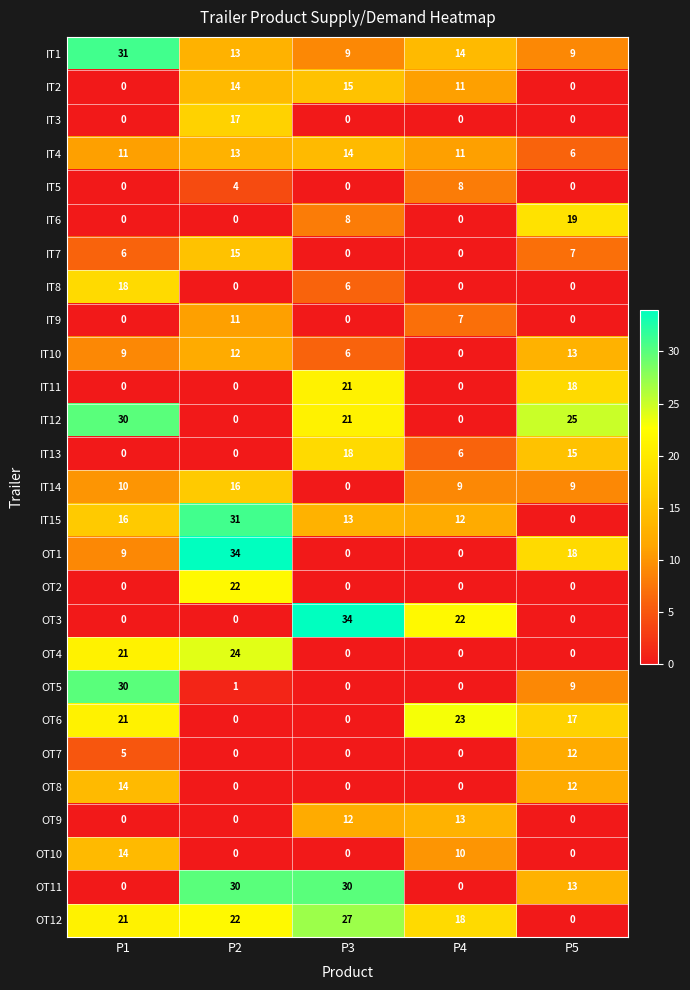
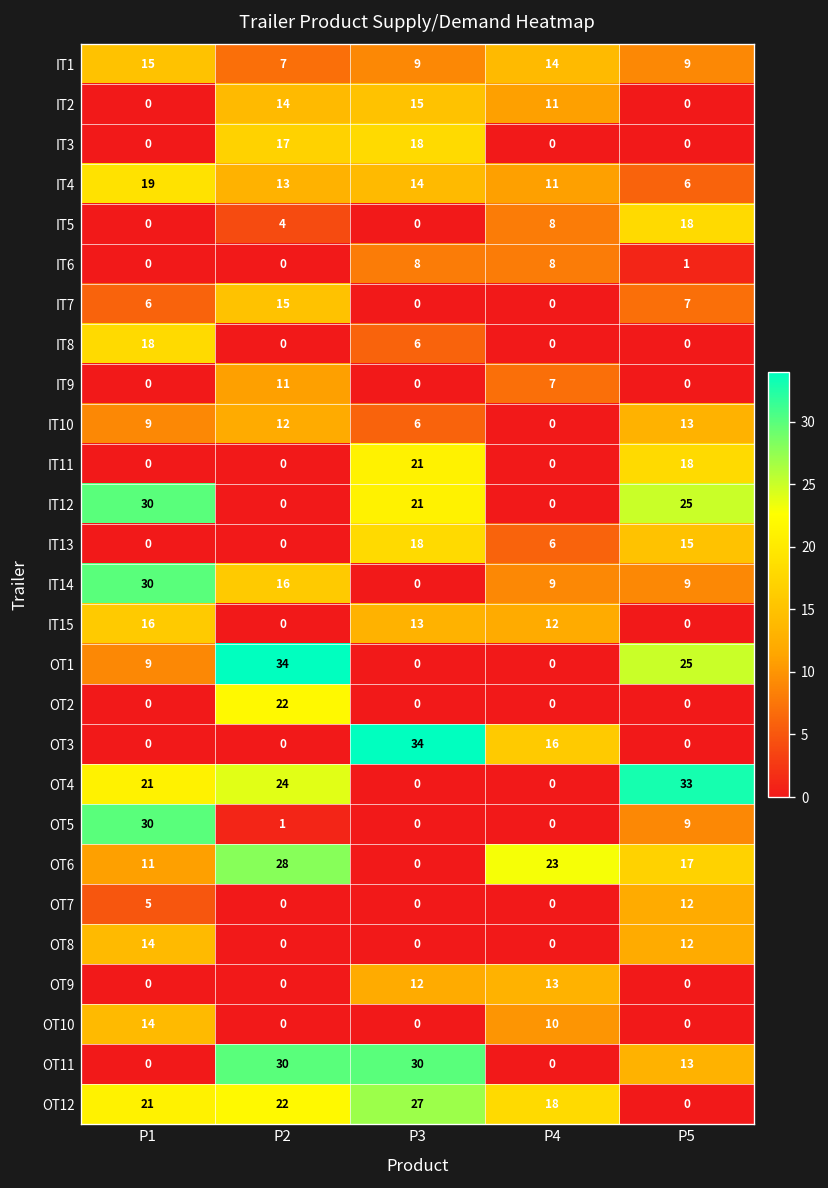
  {
    "IT1": {
-     "P1": 31,
-     "P2": 13,
+     "P1": 15,
+     "P2": 7,
      "P3": 9,
      "P4": 14,
      "P5": 9
    },
    "IT2": {
      "P1": 0,
      "P2": 14,
      "P3": 15,
      "P4": 11,
      "P5": 0
    },
    "IT3": {
      "P1": 0,
      "P2": 17,
-     "P3": 0,
+     "P3": 18,
      "P4": 0,
      "P5": 0
    },
    "IT4": {
-     "P1": 11,
+     "P1": 19,
      "P2": 13,
      "P3": 14,
      "P4": 11,
      "P5": 6
    },
    "IT5": {
      "P1": 0,
      "P2": 4,
      "P3": 0,
      "P4": 8,
-     "P5": 0
+     "P5": 18
    },
    "IT6": {
      "P1": 0,
      "P2": 0,
      "P3": 8,
-     "P4": 0,
-     "P5": 19
+     "P4": 8,
+     "P5": 1
    },
    "IT7": {
      "P1": 6,
      "P2": 15,
      "P3": 0,
      "P4": 0,
      "P5": 7
    },
    "IT8": {
      "P1": 18,
      "P2": 0,
      "P3": 6,
      "P4": 0,
      "P5": 0
    },
    "IT9": {
      "P1": 0,
      "P2": 11,
      "P3": 0,
      "P4": 7,
      "P5": 0
    },
    "IT10": {
      "P1": 9,
      "P2": 12,
      "P3": 6,
      "P4": 0,
      "P5": 13
    },
    "IT11": {
      "P1": 0,
      "P2": 0,
      "P3": 21,
      "P4": 0,
      "P5": 18
    },
    "IT12": {
      "P1": 30,
      "P2": 0,
      "P3": 21,
      "P4": 0,
      "P5": 25
    },
    "IT13": {
      "P1": 0,
      "P2": 0,
      "P3": 18,
      "P4": 6,
      "P5": 15
    },
    "IT14": {
-     "P1": 10,
+     "P1": 30,
      "P2": 16,
      "P3": 0,
      "P4": 9,
      "P5": 9
    },
    "IT15": {
      "P1": 16,
-     "P2": 31,
+     "P2": 0,
      "P3": 13,
      "P4": 12,
      "P5": 0
    },
    "OT1": {
      "P1": 9,
      "P2": 34,
      "P3": 0,
      "P4": 0,
-     "P5": 18
+     "P5": 25
    },
    "OT2": {
      "P1": 0,
      "P2": 22,
      "P3": 0,
      "P4": 0,
      "P5": 0
    },
    "OT3": {
      "P1": 0,
      "P2": 0,
      "P3": 34,
-     "P4": 22,
+     "P4": 16,
      "P5": 0
    },
    "OT4": {
      "P1": 21,
      "P2": 24,
      "P3": 0,
      "P4": 0,
-     "P5": 0
+     "P5": 33
    },
    "OT5": {
      "P1": 30,
      "P2": 1,
      "P3": 0,
      "P4": 0,
      "P5": 9
    },
    "OT6": {
-     "P1": 21,
-     "P2": 0,
+     "P1": 11,
+     "P2": 28,
      "P3": 0,
      "P4": 23,
      "P5": 17
    },
    "OT7": {
      "P1": 5,
      "P2": 0,
      "P3": 0,
      "P4": 0,
      "P5": 12
    },
    "OT8": {
      "P1": 14,
      "P2": 0,
      "P3": 0,
      "P4": 0,
      "P5": 12
    },
    "OT9": {
      "P1": 0,
      "P2": 0,
      "P3": 12,
      "P4": 13,
      "P5": 0
    },
    "OT10": {
      "P1": 14,
      "P2": 0,
      "P3": 0,
      "P4": 10,
      "P5": 0
    },
    "OT11": {
      "P1": 0,
      "P2": 30,
      "P3": 30,
      "P4": 0,
      "P5": 13
    },
    "OT12": {
      "P1": 21,
      "P2": 22,
      "P3": 27,
      "P4": 18,
      "P5": 0
    }
  }
